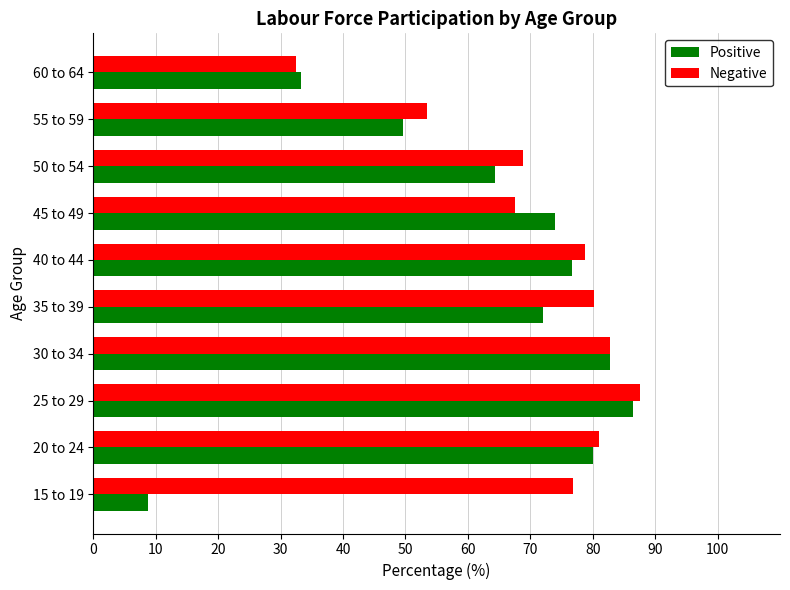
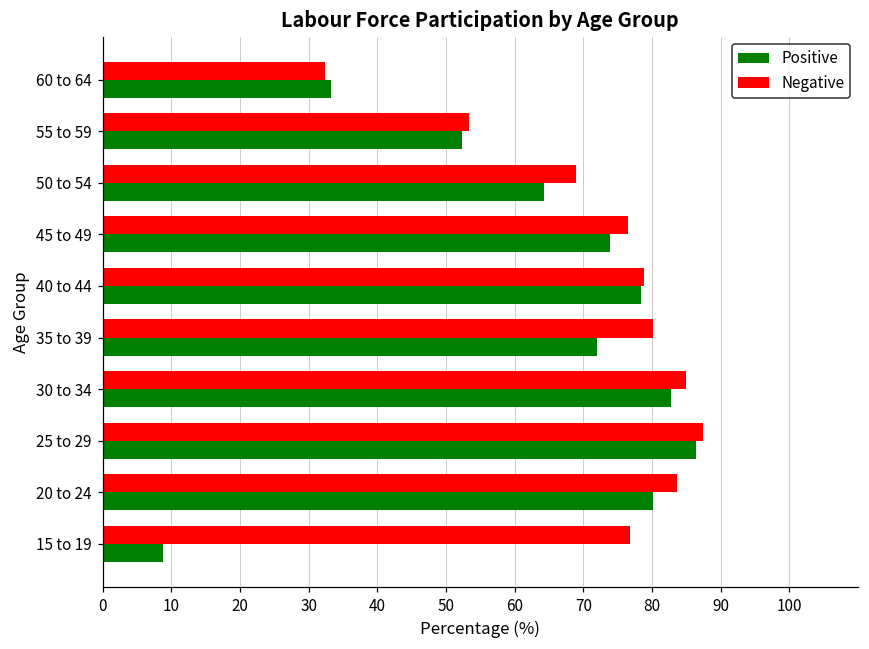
  {
    "Positive": {
      "60 to 64": 33,
-     "55 to 59": 50,
+     "55 to 59": 52,
      "50 to 54": 64,
      "45 to 49": 74,
-     "40 to 44": 77,
+     "40 to 44": 78,
      "35 to 39": 72,
      "30 to 34": 83,
      "25 to 29": 86,
      "20 to 24": 80,
      "15 to 19": 9
    },
    "Negative": {
      "60 to 64": 32,
      "55 to 59": 53,
      "50 to 54": 69,
-     "45 to 49": 68,
+     "45 to 49": 77,
      "40 to 44": 79,
      "35 to 39": 80,
-     "30 to 34": 83,
+     "30 to 34": 85,
      "25 to 29": 88,
-     "20 to 24": 81,
+     "20 to 24": 84,
      "15 to 19": 77
    }
  }
